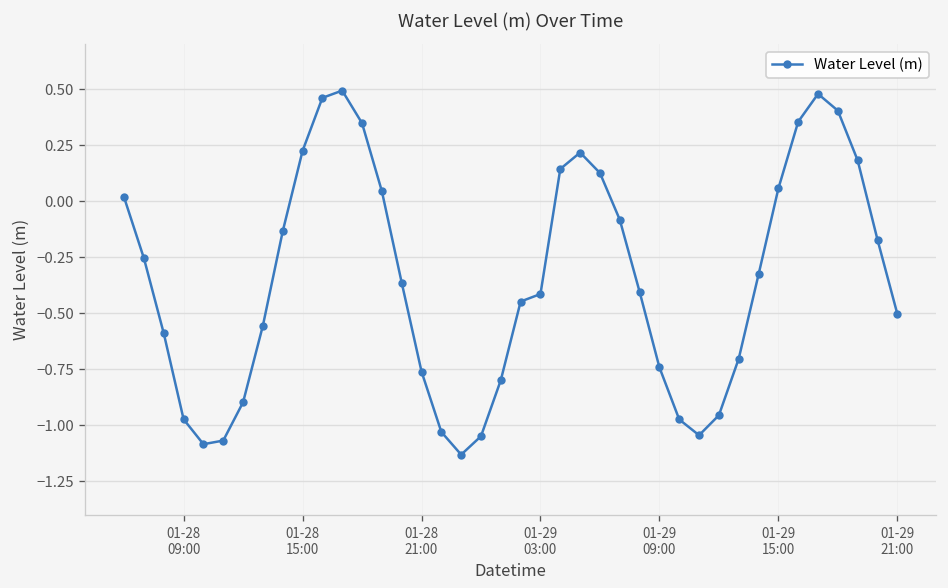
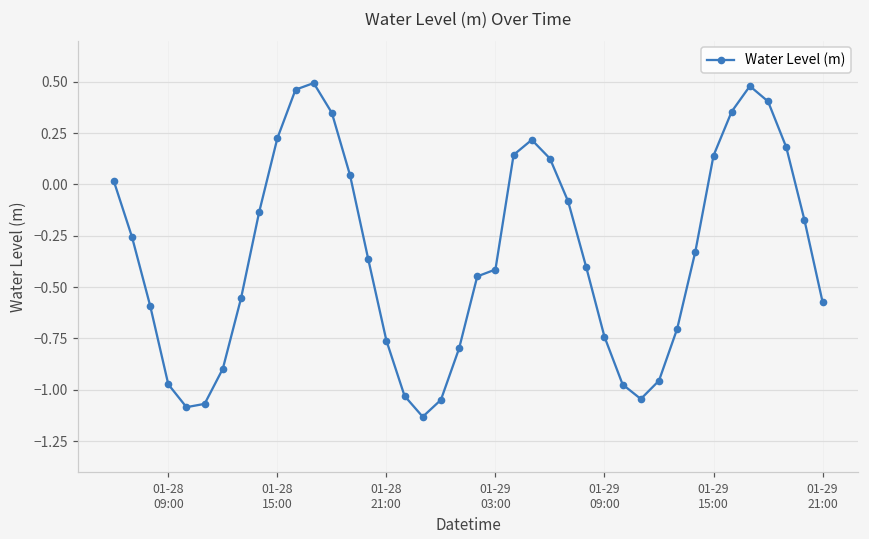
  {
    "01-28 09:00": -0.97,
    "01-28 15:00": 0.22,
    "01-28 21:00": -0.76,
    "01-29 03:00": -0.41,
    "01-29 09:00": -0.74,
-   "01-29 15:00": 0.06,
-   "01-29 21:00": -0.50
+   "01-29 15:00": 0.14,
+   "01-29 21:00": -0.57
  }
